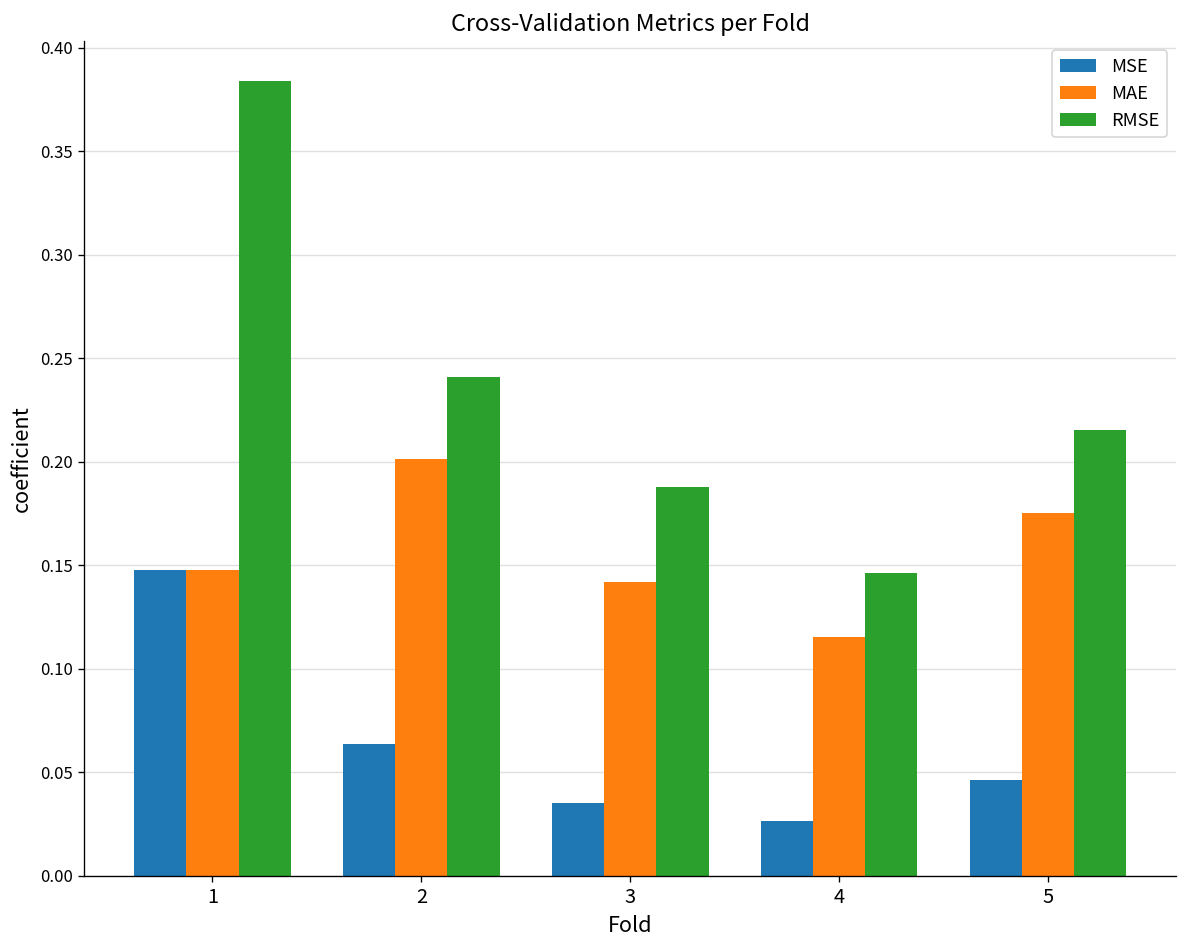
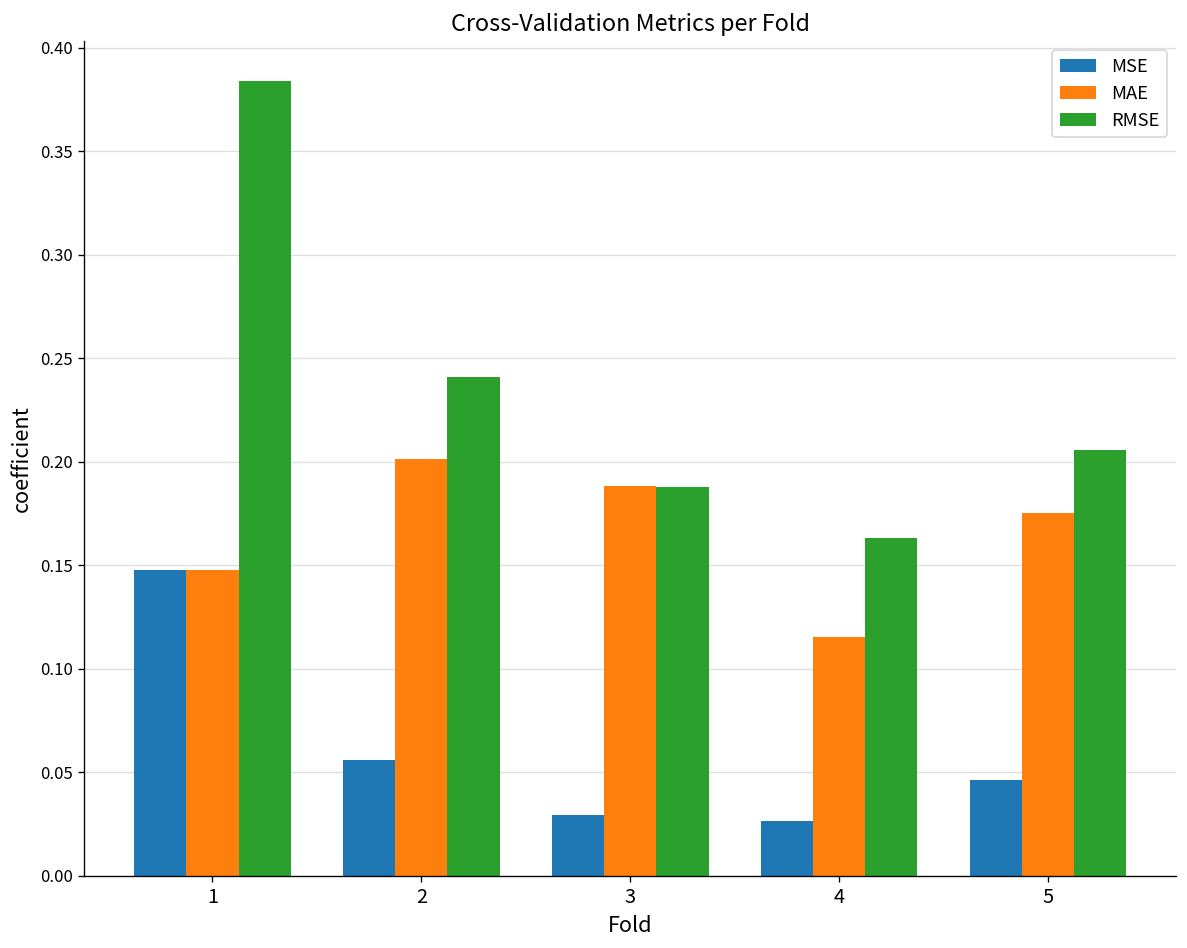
  {
    "MSE": {
      "1": 0.147,
-     "2": 0.064,
-     "3": 0.035,
+     "2": 0.056,
+     "3": 0.029,
      "4": 0.027,
      "5": 0.046
    },
    "MAE": {
      "1": 0.148,
      "2": 0.202,
-     "3": 0.142,
+     "3": 0.188,
      "4": 0.115,
      "5": 0.175
    },
    "RMSE": {
      "1": 0.384,
      "2": 0.241,
      "3": 0.188,
-     "4": 0.146,
-     "5": 0.215
+     "4": 0.163,
+     "5": 0.206
    }
  }
